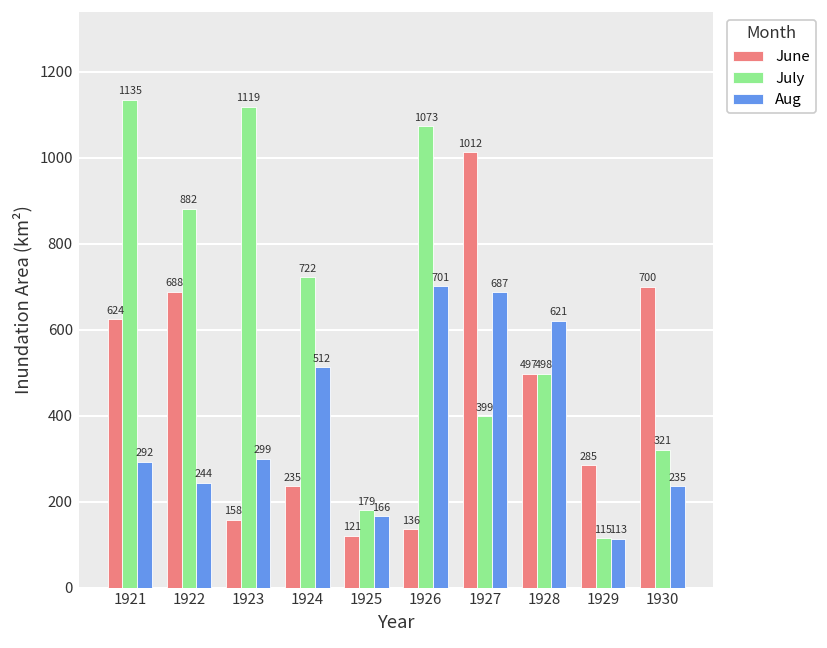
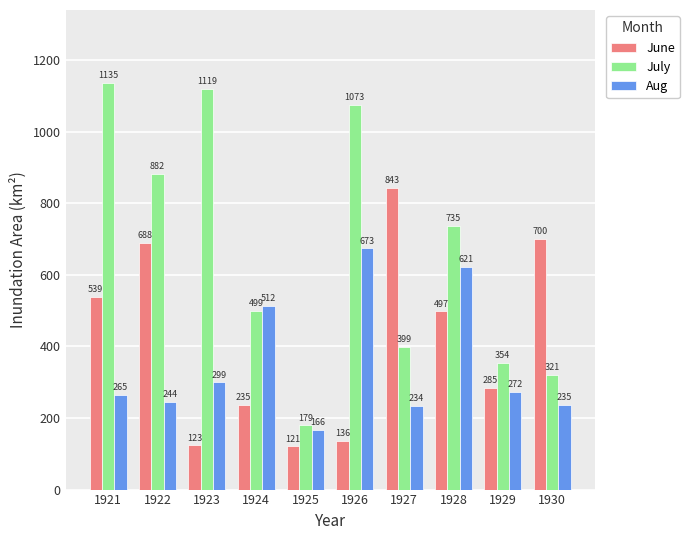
  {
    "June": {
-     "1921": 624,
+     "1921": 539,
      "1922": 688,
-     "1923": 158,
+     "1923": 123,
      "1924": 235,
      "1925": 121,
      "1926": 136,
-     "1927": 1012,
+     "1927": 843,
      "1929": 285,
      "1930": 700
    },
    "July": {
      "1921": 1135,
      "1922": 882,
      "1923": 1119,
-     "1924": 722,
+     "1924": 499,
      "1925": 179,
      "1926": 1073,
      "1927": 399,
-     "1928": 498,
-     "1929": 115,
+     "1928": 735,
+     "1929": 354,
      "1930": 321
    },
    "Aug": {
-     "1921": 292,
+     "1921": 265,
      "1922": 244,
      "1923": 299,
      "1924": 512,
      "1925": 166,
-     "1926": 701,
-     "1927": 687,
+     "1926": 673,
+     "1927": 234,
      "1928": 621,
-     "1929": 113,
+     "1929": 272,
      "1930": 235
    }
  }
